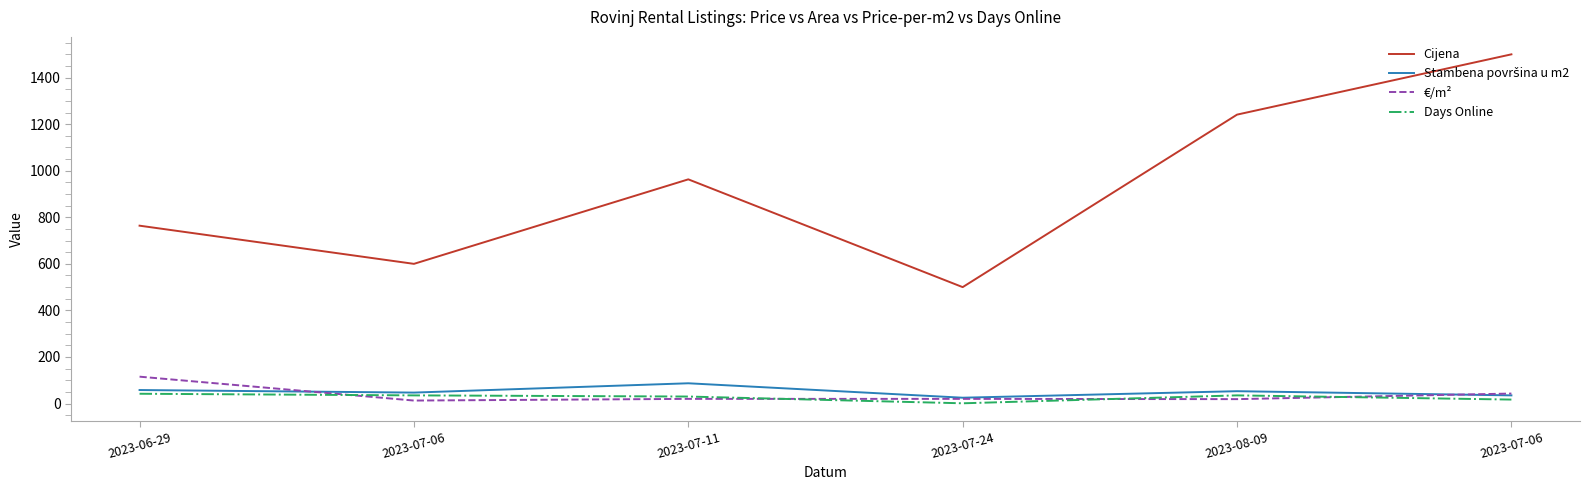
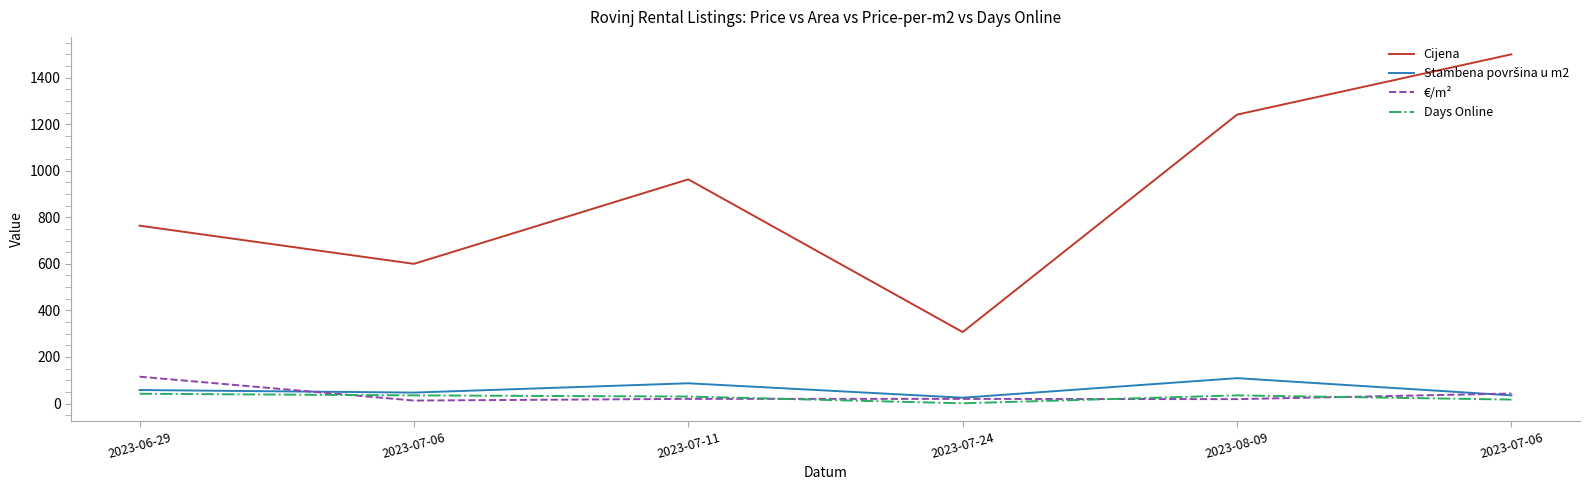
  {
    "Cijena": {
      "2023-06-29": 760,
      "2023-07-11": 960,
-     "2023-07-24": 500,
+     "2023-07-24": 310,
      "2023-08-09": 1240
    },
    "Stambena površina u m2": {
      "2023-06-29": 60,
      "2023-07-11": 90,
-     "2023-08-09": 50
+     "2023-08-09": 110
    },
    "€/m²": {
      "2023-06-29": 120,
      "2023-08-09": 20
    },
    "Days Online": {
      "2023-06-29": 40,
      "2023-07-24": 0,
      "2023-08-09": 40
    }
  }
